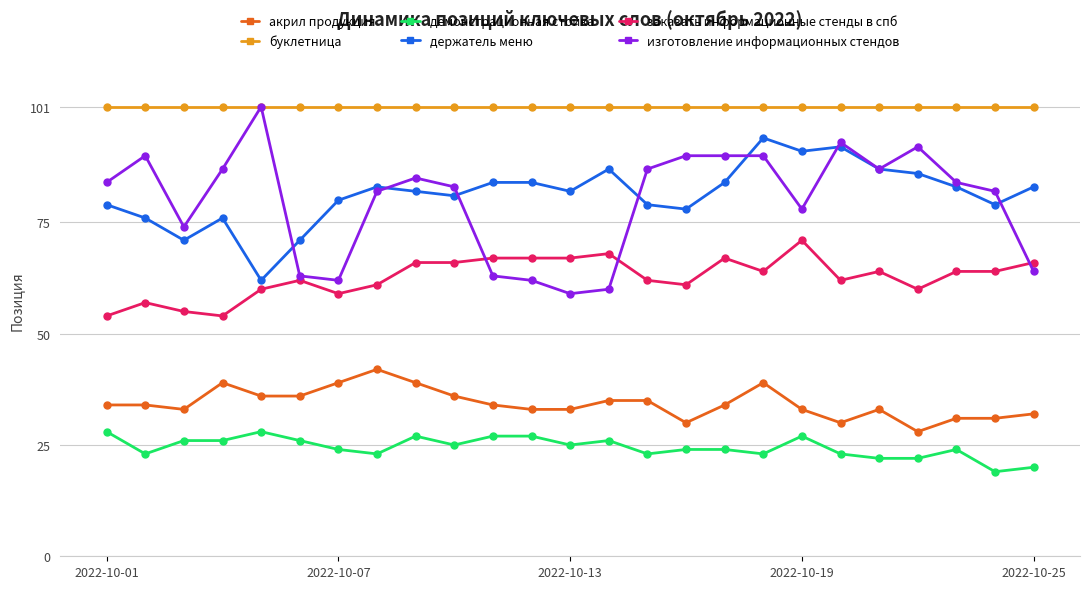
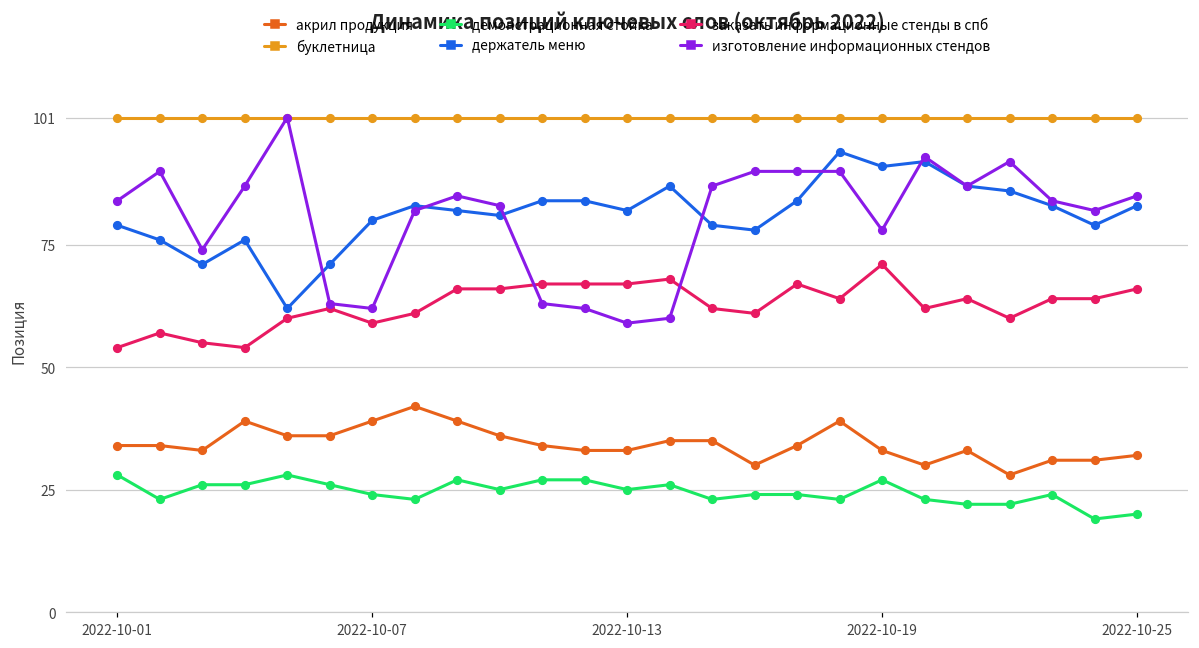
  {
    "демонстрационная стойка": {
      "2022-10-01": 28,
      "2022-10-07": 24,
      "2022-10-13": 25,
      "2022-10-19": 27,
      "2022-10-25": 20
    },
    "держатель меню": {
      "2022-10-01": 79,
      "2022-10-07": 80,
      "2022-10-13": 82,
      "2022-10-19": 91,
      "2022-10-25": 83
    },
    "заказать информационные стенды в спб": {
      "2022-10-01": 54,
      "2022-10-07": 59,
      "2022-10-13": 67,
      "2022-10-19": 71,
      "2022-10-25": 66
    },
    "изготовление информационных стендов": {
      "2022-10-01": 84,
      "2022-10-07": 62,
      "2022-10-13": 59,
      "2022-10-19": 78,
-     "2022-10-25": 64
+     "2022-10-25": 85
    }
  }
